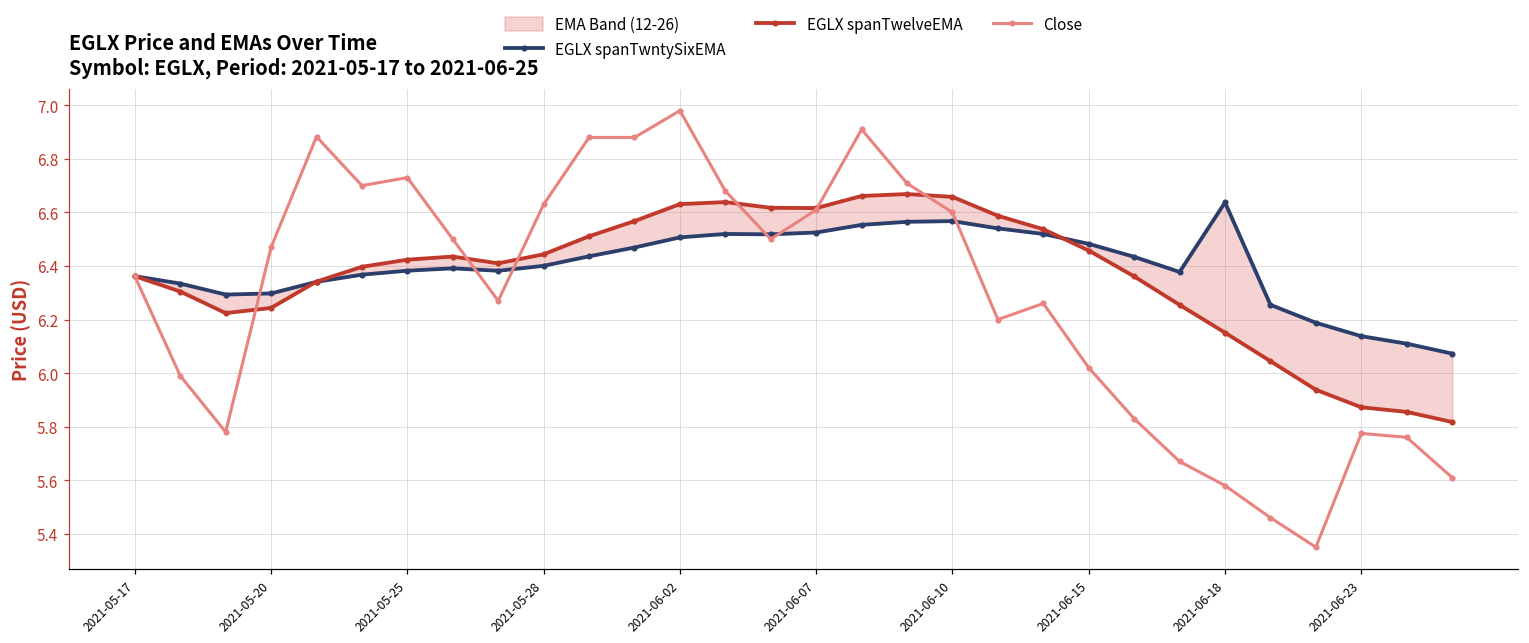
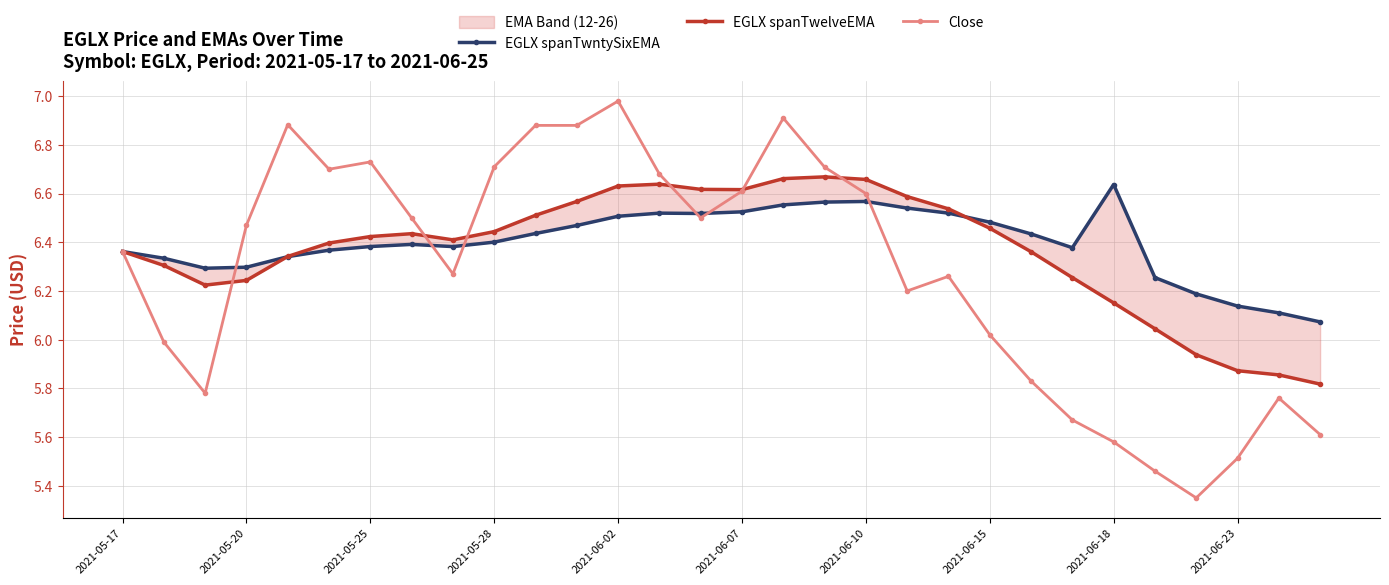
  {
    "EGLX spanTwntySixEMA": {
      "2021-05-25": 6.38,
      "2021-05-28": 6.40,
      "2021-06-02": 6.51,
      "2021-06-07": 6.52,
      "2021-06-10": 6.57
    },
    "Close": {
      "2021-05-20": 6.47,
      "2021-05-25": 6.73,
-     "2021-05-28": 6.63,
+     "2021-05-28": 6.71,
      "2021-06-02": 6.98,
      "2021-06-10": 6.60,
      "2021-06-15": 6.02,
      "2021-06-18": 5.58,
-     "2021-06-23": 5.78
+     "2021-06-23": 5.51
    }
  }
